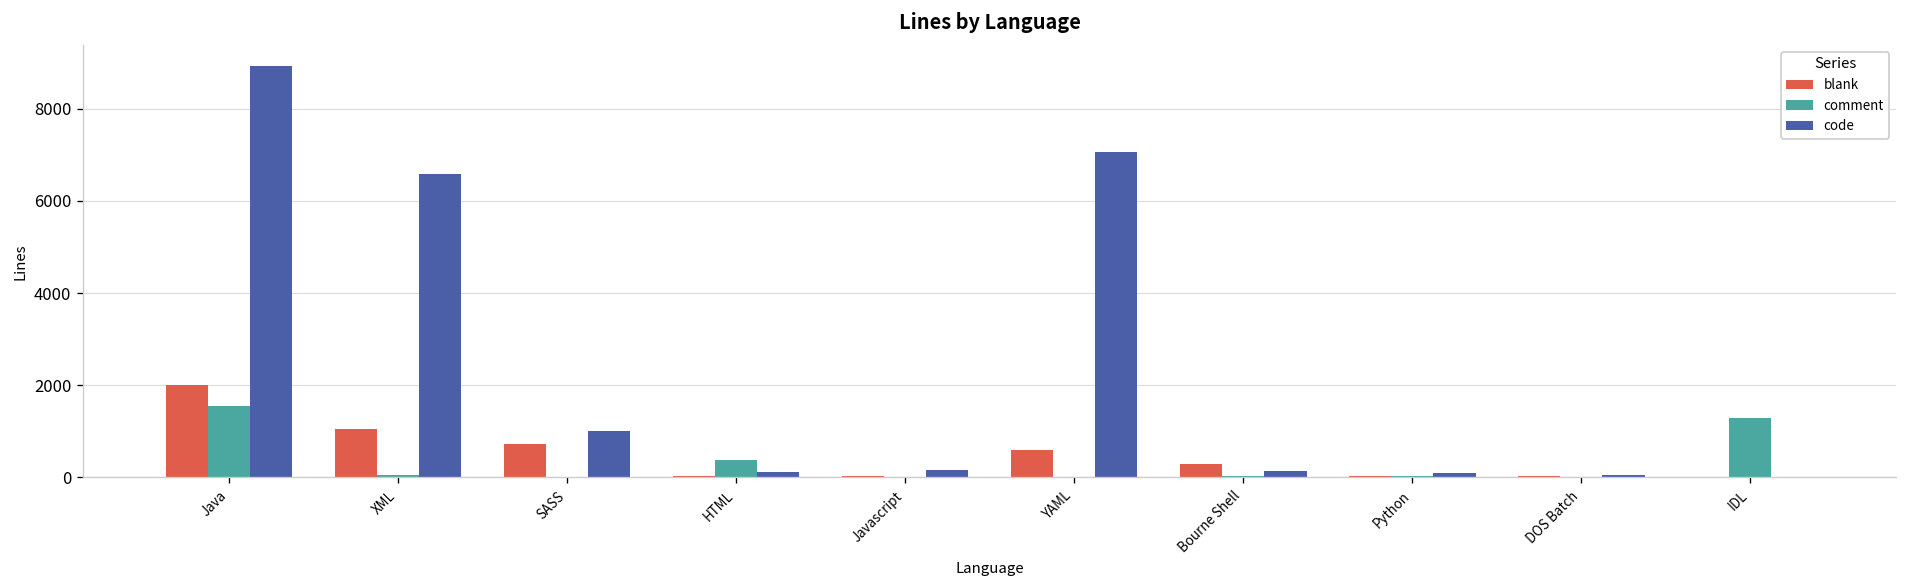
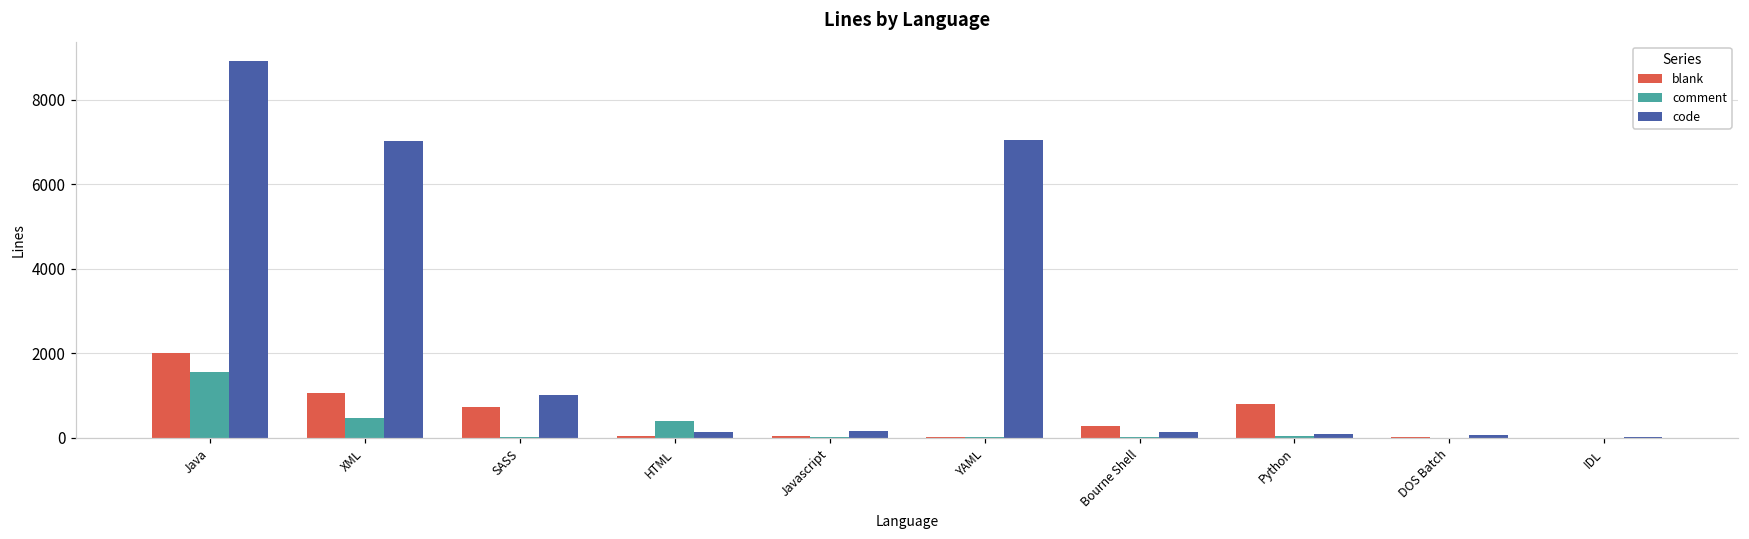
  {
    "blank": {
      "Java": 2000,
      "XML": 1000,
      "SASS": 700,
-     "YAML": 600,
+     "YAML": 0,
      "Bourne Shell": 300,
-     "Python": 0,
+     "Python": 800,
      "IDL": 0
    },
    "comment": {
      "Java": 1500,
-     "XML": 100,
+     "XML": 500,
      "HTML": 400,
-     "IDL": 1300
+     "IDL": 0
    },
    "code": {
      "Java": 8900,
-     "XML": 6600,
+     "XML": 7000,
      "SASS": 1000,
      "HTML": 100,
      "Javascript": 200,
      "YAML": 7100,
      "Bourne Shell": 100,
      "Python": 100
    }
  }
